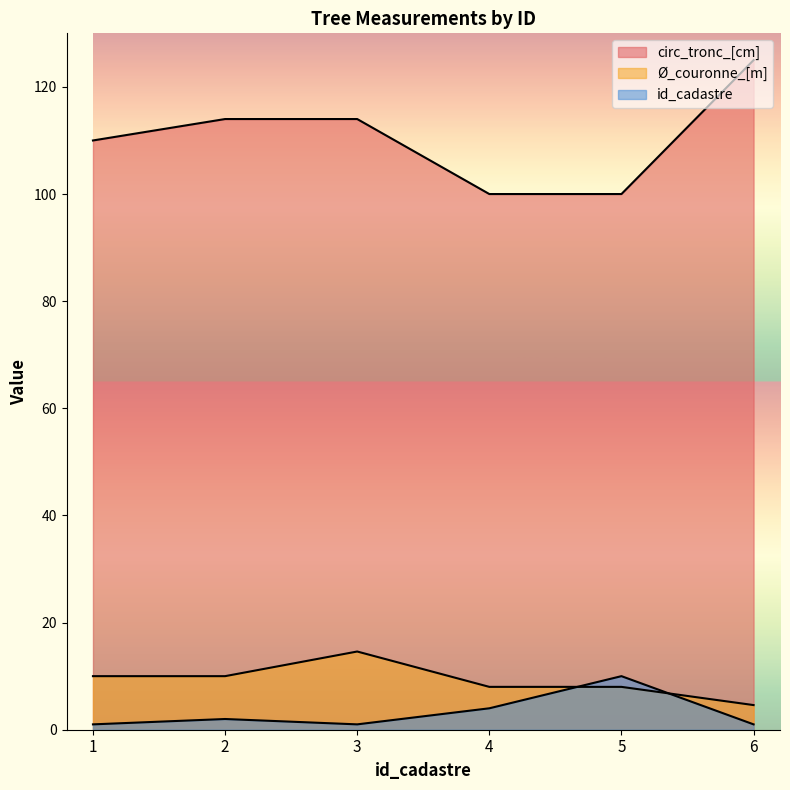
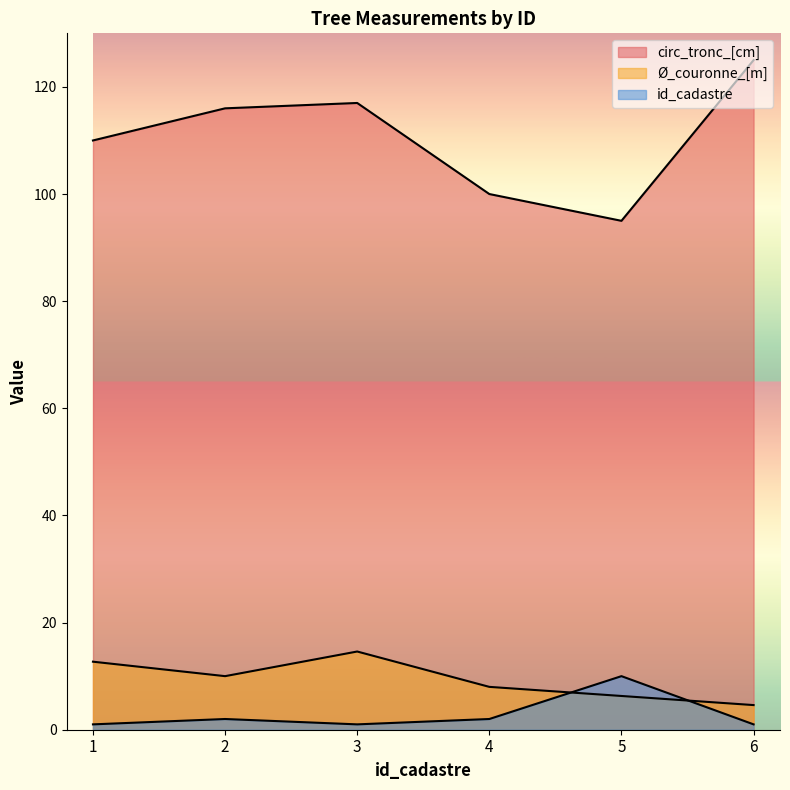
  {
    "circ_tronc_[cm]": {
      "1": 110,
-     "2": 114,
-     "3": 114,
+     "2": 116,
+     "3": 117,
      "4": 100,
-     "5": 100
+     "5": 95
    },
    "Ø_couronne_[m]": {
-     "1": 10,
+     "1": 13,
      "2": 10,
      "3": 15,
      "4": 8,
-     "5": 8,
+     "5": 6,
      "6": 5
    },
    "id_cadastre": {
      "1": 1,
      "2": 2,
      "3": 1,
-     "4": 4,
+     "4": 2,
      "5": 10,
      "6": 1
    }
  }
